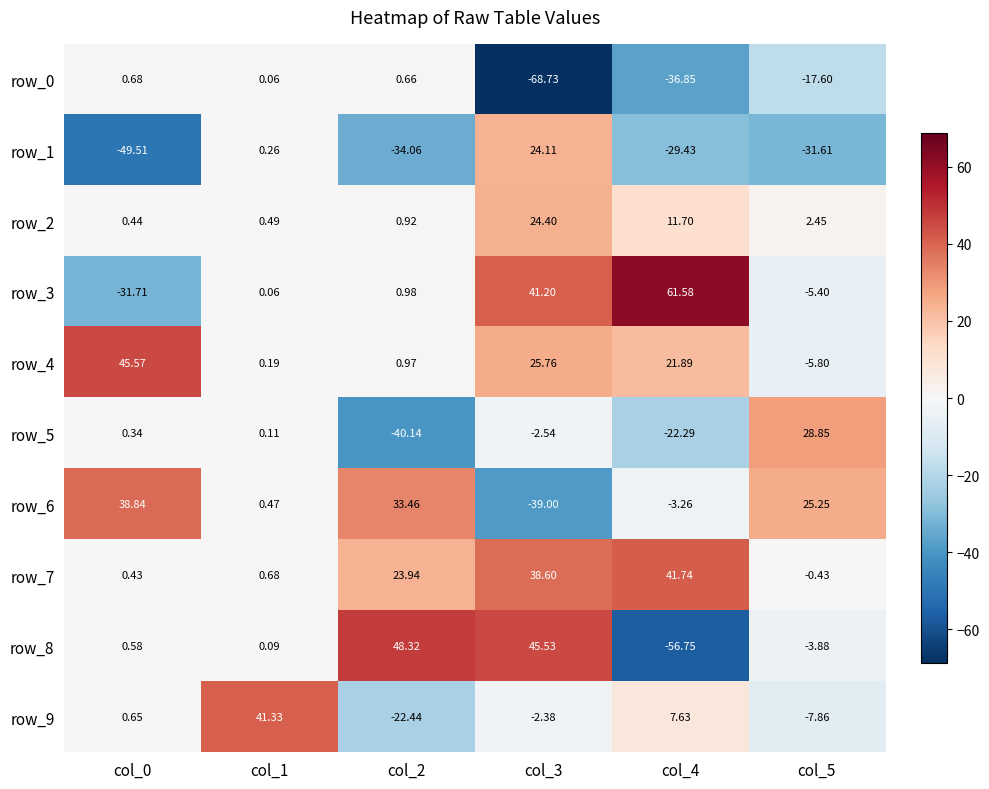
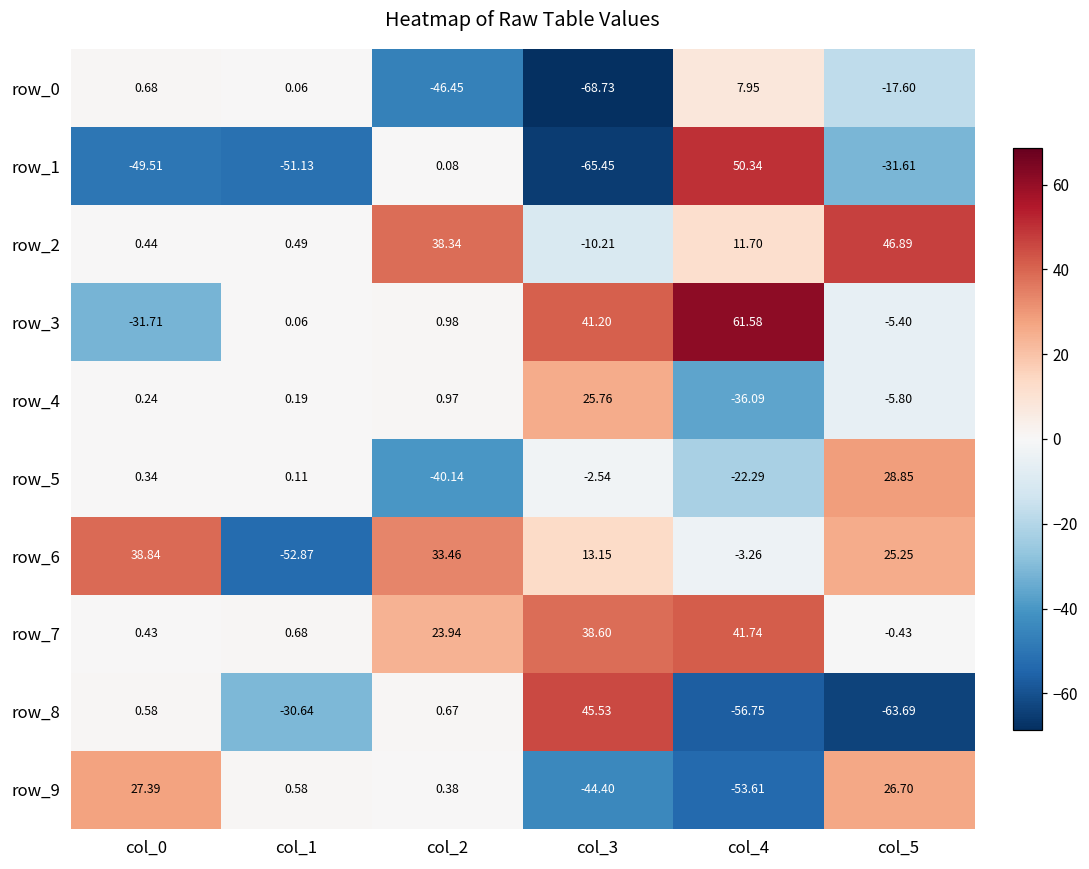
  {
    "row_0": {
      "col_0": 0.68,
      "col_1": 0.06,
-     "col_2": 0.66,
+     "col_2": -46.45,
      "col_3": -68.73,
-     "col_4": -36.85,
+     "col_4": 7.95,
      "col_5": -17.60
    },
    "row_1": {
      "col_0": -49.51,
-     "col_1": 0.26,
-     "col_2": -34.06,
-     "col_3": 24.11,
-     "col_4": -29.43,
+     "col_1": -51.13,
+     "col_2": 0.08,
+     "col_3": -65.45,
+     "col_4": 50.34,
      "col_5": -31.61
    },
    "row_2": {
      "col_0": 0.44,
      "col_1": 0.49,
-     "col_2": 0.92,
-     "col_3": 24.40,
+     "col_2": 38.34,
+     "col_3": -10.21,
      "col_4": 11.70,
-     "col_5": 2.45
+     "col_5": 46.89
    },
    "row_3": {
      "col_0": -31.71,
      "col_1": 0.06,
      "col_2": 0.98,
      "col_3": 41.20,
      "col_4": 61.58,
      "col_5": -5.40
    },
    "row_4": {
-     "col_0": 45.57,
+     "col_0": 0.24,
      "col_1": 0.19,
      "col_2": 0.97,
      "col_3": 25.76,
-     "col_4": 21.89,
+     "col_4": -36.09,
      "col_5": -5.80
    },
    "row_5": {
      "col_0": 0.34,
      "col_1": 0.11,
      "col_2": -40.14,
      "col_3": -2.54,
      "col_4": -22.29,
      "col_5": 28.85
    },
    "row_6": {
      "col_0": 38.84,
-     "col_1": 0.47,
+     "col_1": -52.87,
      "col_2": 33.46,
-     "col_3": -39.00,
+     "col_3": 13.15,
      "col_4": -3.26,
      "col_5": 25.25
    },
    "row_7": {
      "col_0": 0.43,
      "col_1": 0.68,
      "col_2": 23.94,
      "col_3": 38.60,
      "col_4": 41.74,
      "col_5": -0.43
    },
    "row_8": {
      "col_0": 0.58,
-     "col_1": 0.09,
-     "col_2": 48.32,
+     "col_1": -30.64,
+     "col_2": 0.67,
      "col_3": 45.53,
      "col_4": -56.75,
-     "col_5": -3.88
+     "col_5": -63.69
    },
    "row_9": {
-     "col_0": 0.65,
-     "col_1": 41.33,
-     "col_2": -22.44,
-     "col_3": -2.38,
-     "col_4": 7.63,
-     "col_5": -7.86
+     "col_0": 27.39,
+     "col_1": 0.58,
+     "col_2": 0.38,
+     "col_3": -44.40,
+     "col_4": -53.61,
+     "col_5": 26.70
    }
  }
